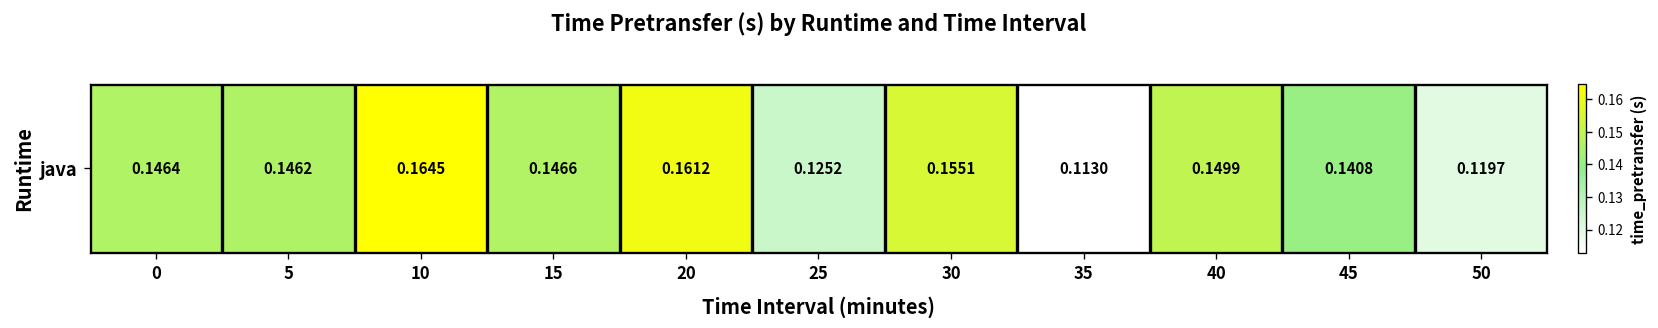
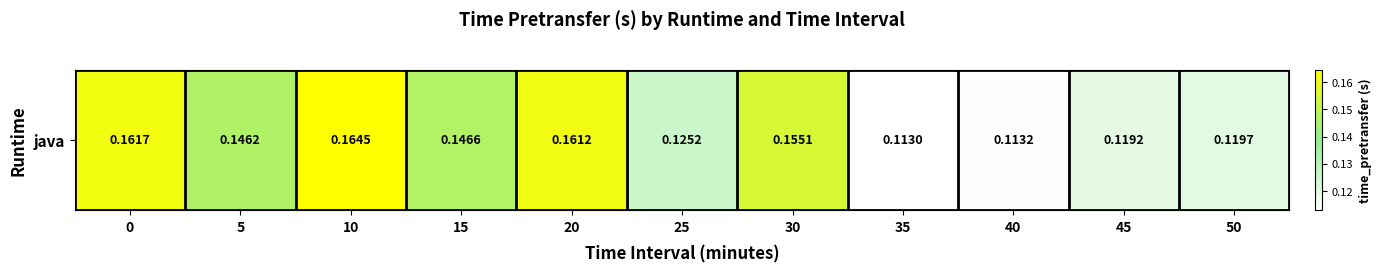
  {
    "java": {
-     "0": 0.1464,
+     "0": 0.1617,
      "5": 0.1462,
      "10": 0.1645,
      "15": 0.1466,
      "20": 0.1612,
      "25": 0.1252,
      "30": 0.1551,
      "35": 0.1130,
-     "40": 0.1499,
-     "45": 0.1408,
+     "40": 0.1132,
+     "45": 0.1192,
      "50": 0.1197
    }
  }
